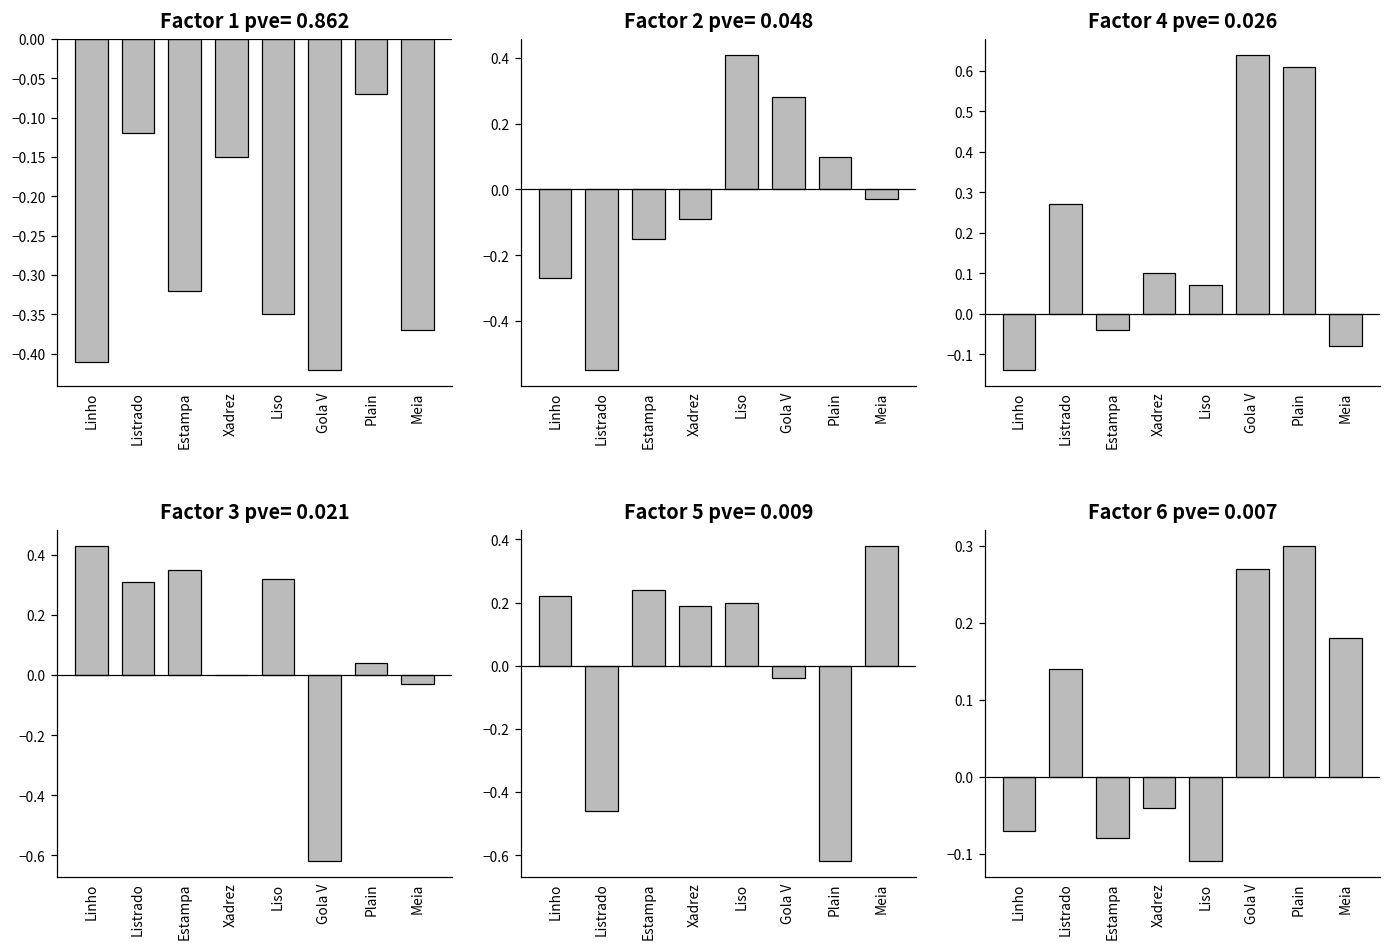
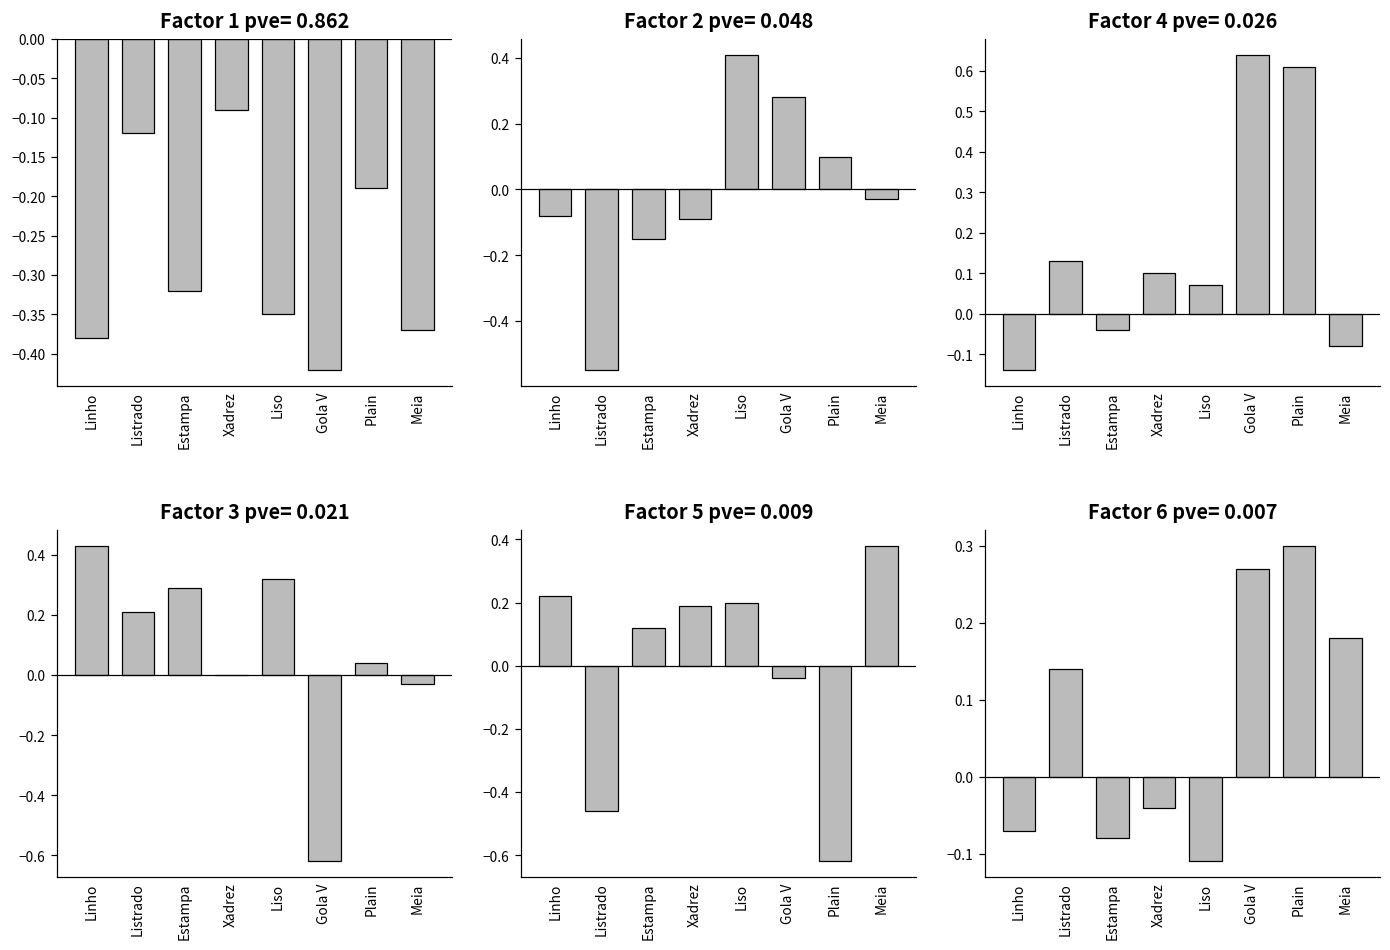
  {
    "Factor 1 pve= 0.862": {
-     "Linho": -0.41,
+     "Linho": -0.38,
      "Listrado": -0.12,
      "Estampa": -0.32,
-     "Xadrez": -0.15,
+     "Xadrez": -0.09,
      "Liso": -0.35,
      "Gola V": -0.42,
-     "Plain": -0.07,
+     "Plain": -0.19,
      "Meia": -0.37
    },
    "Factor 2 pve= 0.048": {
-     "Linho": -0.27,
+     "Linho": -0.08,
      "Listrado": -0.55,
      "Estampa": -0.15,
      "Xadrez": -0.09,
      "Liso": 0.41,
      "Gola V": 0.28,
      "Plain": 0.10,
      "Meia": -0.03
    },
    "Factor 4 pve= 0.026": {
      "Linho": -0.14,
-     "Listrado": 0.27,
+     "Listrado": 0.13,
      "Estampa": -0.04,
      "Xadrez": 0.10,
      "Liso": 0.07,
      "Gola V": 0.64,
      "Plain": 0.61,
      "Meia": -0.08
    },
    "Factor 3 pve= 0.021": {
      "Linho": 0.43,
-     "Listrado": 0.31,
-     "Estampa": 0.35,
+     "Listrado": 0.21,
+     "Estampa": 0.29,
      "Xadrez": 0.00,
      "Liso": 0.32,
      "Gola V": -0.62,
      "Plain": 0.04,
      "Meia": -0.03
    },
    "Factor 5 pve= 0.009": {
      "Linho": 0.22,
      "Listrado": -0.46,
-     "Estampa": 0.24,
+     "Estampa": 0.12,
      "Xadrez": 0.19,
      "Liso": 0.20,
      "Gola V": -0.04,
      "Plain": -0.62,
      "Meia": 0.38
    },
    "Factor 6 pve= 0.007": {
      "Linho": -0.07,
      "Listrado": 0.14,
      "Estampa": -0.08,
      "Xadrez": -0.04,
      "Liso": -0.11,
      "Gola V": 0.27,
      "Plain": 0.30,
      "Meia": 0.18
    }
  }
